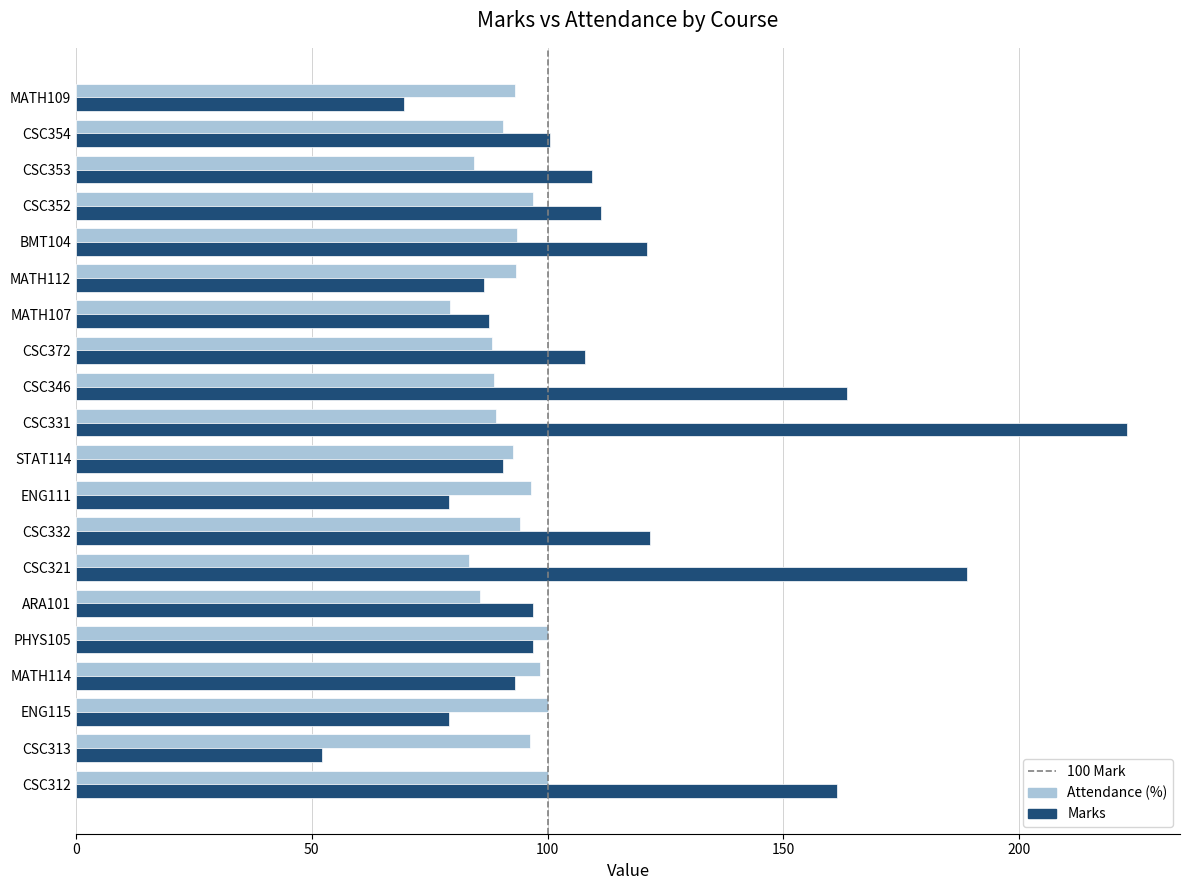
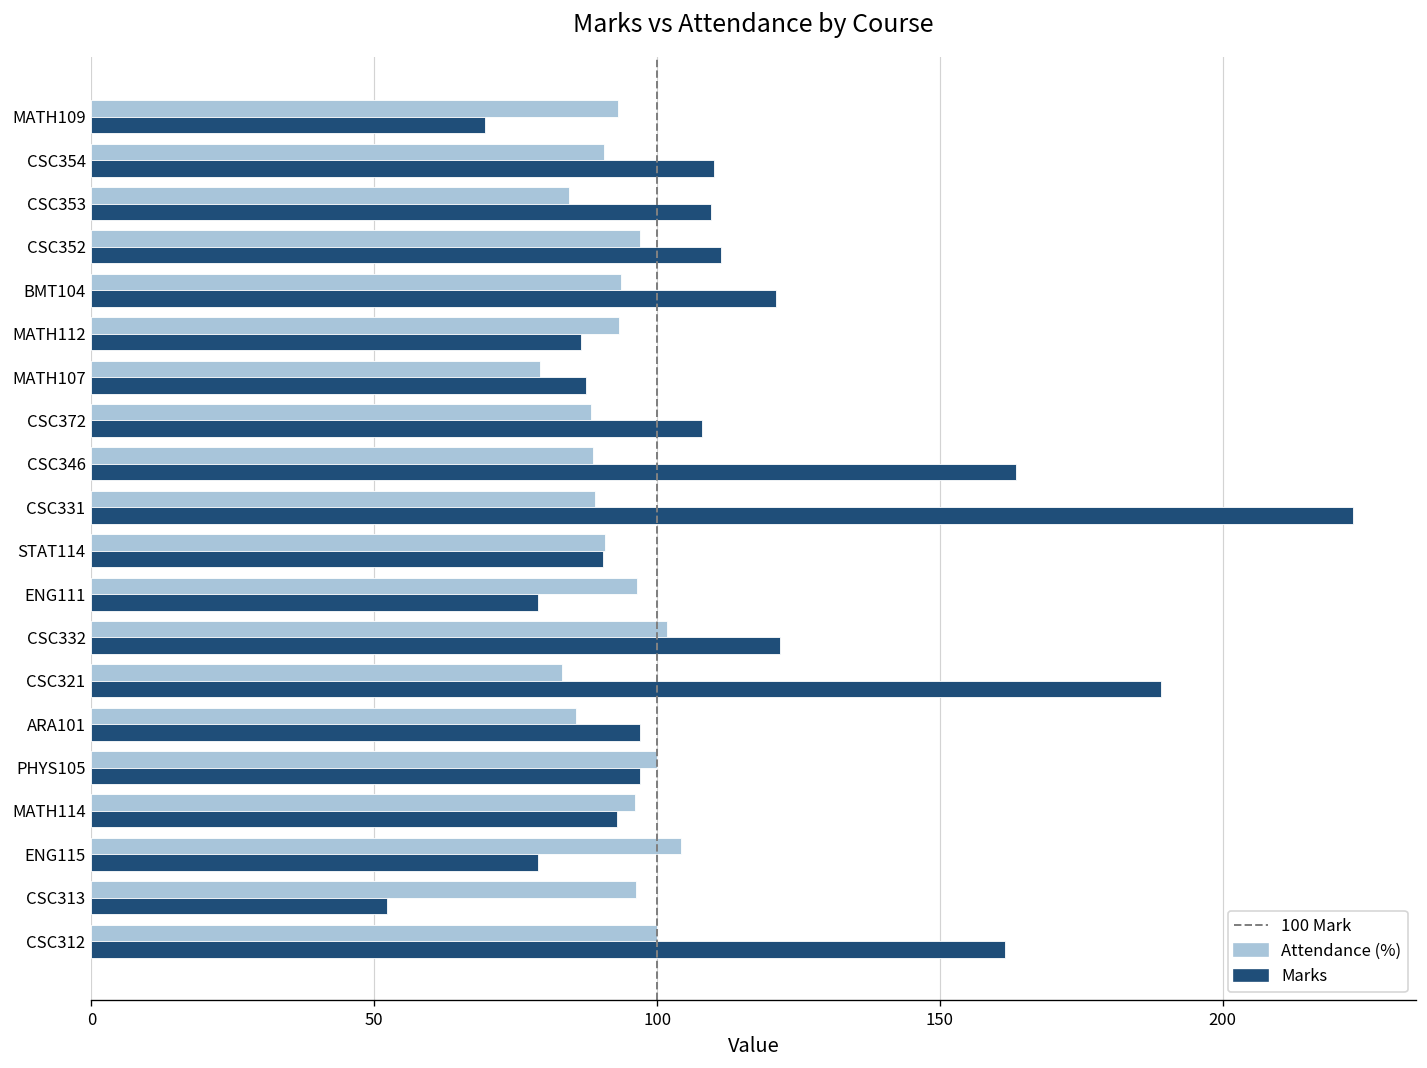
  {
    "Attendance (%)": {
      "MATH109": 93,
      "CSC354": 91,
      "CSC353": 84,
      "CSC352": 97,
      "BMT104": 94,
      "MATH112": 93,
      "MATH107": 79,
      "CSC372": 88,
      "CSC346": 89,
      "CSC331": 89,
-     "STAT114": 93,
+     "STAT114": 91,
      "ENG111": 96,
-     "CSC332": 94,
+     "CSC332": 102,
      "CSC321": 83,
      "ARA101": 86,
      "PHYS105": 100,
-     "MATH114": 98,
-     "ENG115": 100,
+     "MATH114": 96,
+     "ENG115": 104,
      "CSC313": 96,
      "CSC312": 100
    },
    "Marks": {
      "MATH109": 70,
-     "CSC354": 101,
+     "CSC354": 110,
      "CSC353": 110,
      "CSC352": 111,
      "BMT104": 121,
      "MATH112": 87,
      "MATH107": 88,
      "CSC372": 108,
      "CSC346": 164,
      "CSC331": 223,
      "STAT114": 91,
      "ENG111": 79,
      "CSC332": 122,
      "CSC321": 189,
      "ARA101": 97,
      "PHYS105": 97,
      "MATH114": 93,
      "ENG115": 79,
      "CSC313": 52,
      "CSC312": 162
    }
  }
